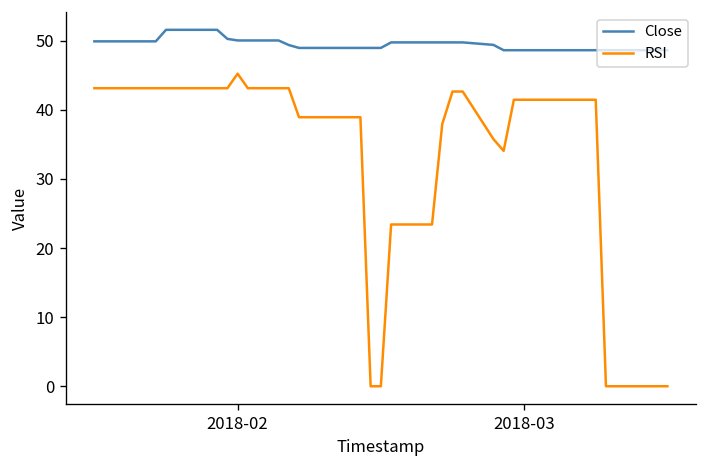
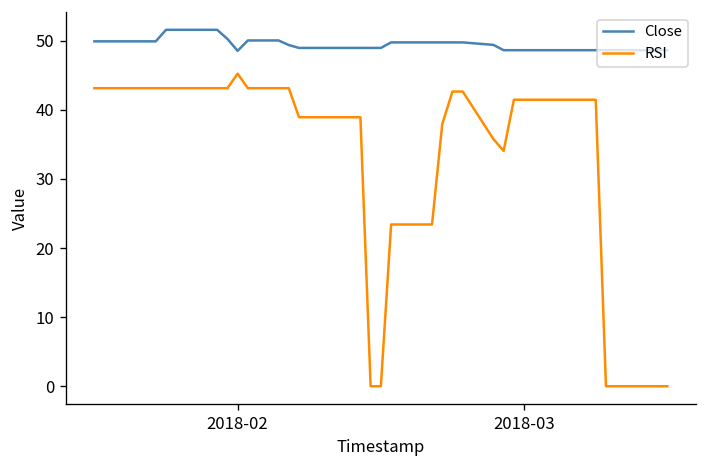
  {
    "Close": {
-     "2018-02": 50,
+     "2018-02": 49,
      "2018-03": 49
    },
    "RSI": {
      "2018-02": 45,
      "2018-03": 41
    }
  }
